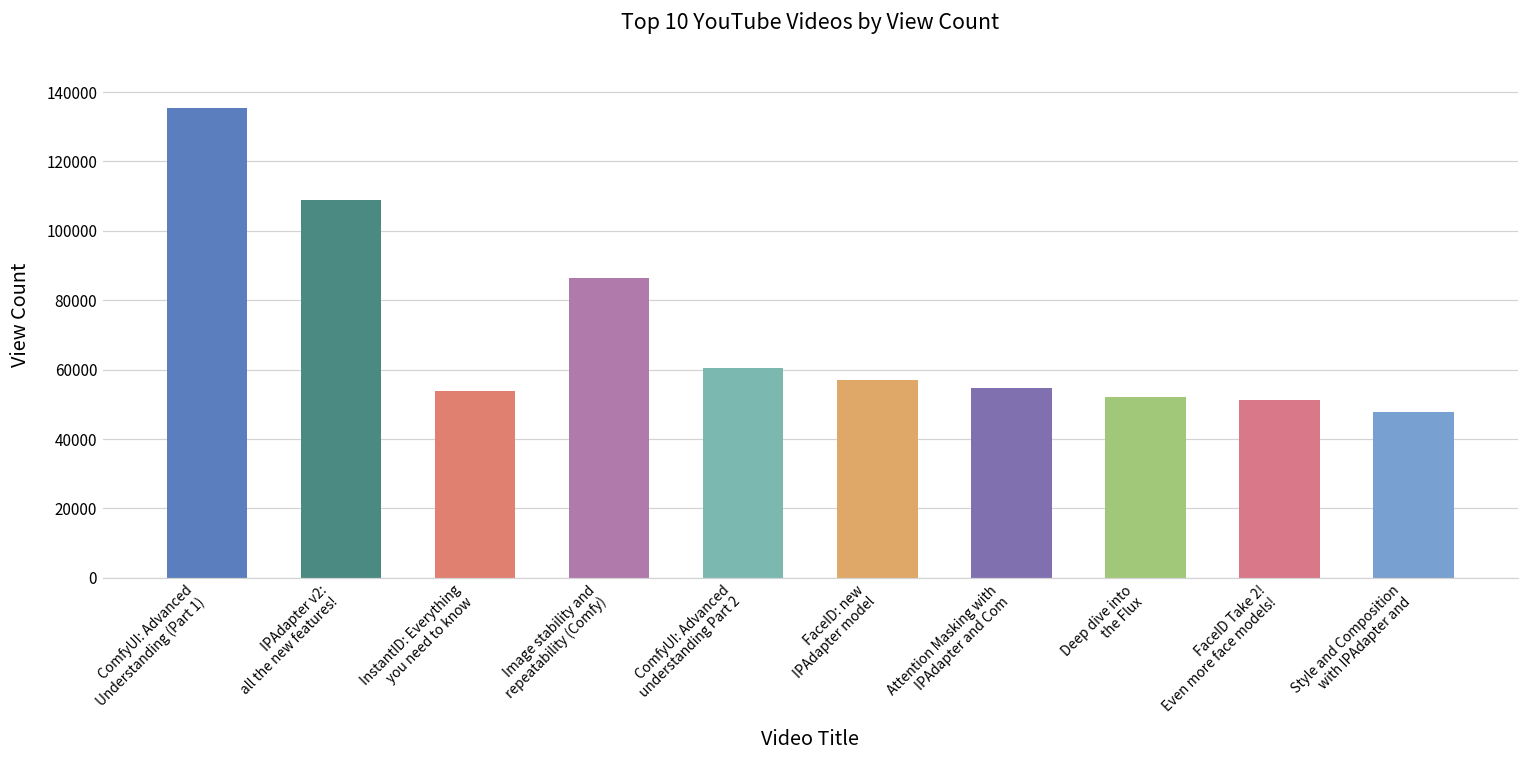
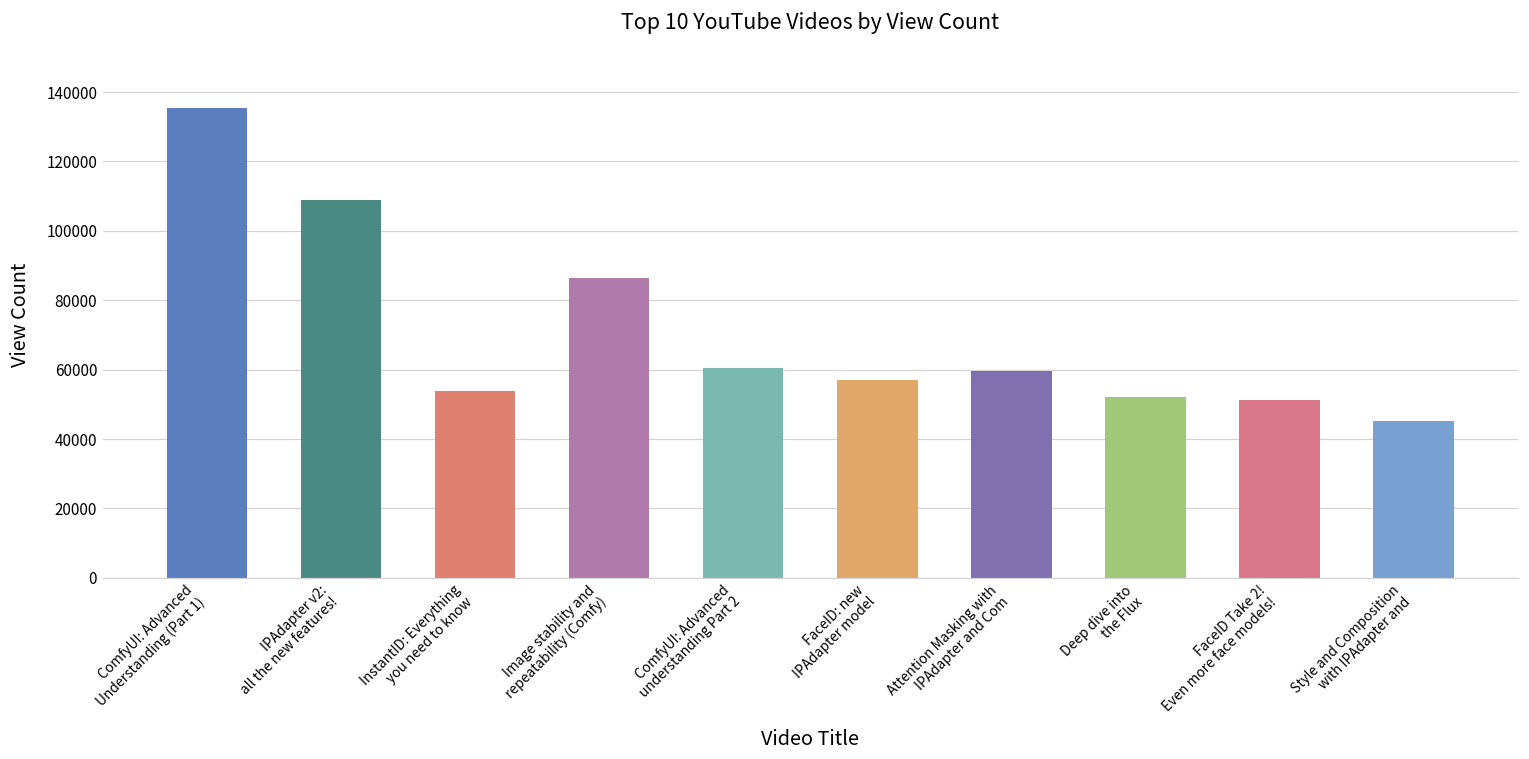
  {
    "ComfyUI: Advanced Understanding (Part 1)": 135000,
    "IPAdapter v2: all the new features!": 109000,
    "InstantID: Everything you need to know": 54000,
    "Image stability and repeatability (Comfy)": 86000,
    "ComfyUI: Advanced understanding Part 2": 60000,
    "FaceID: new IPAdapter model": 57000,
-   "Attention Masking with IPAdapter and Com": 55000,
+   "Attention Masking with IPAdapter and Com": 59000,
    "Deep dive into the Flux": 52000,
    "FaceID Take 2! Even more face models!": 51000,
-   "Style and Composition with IPAdapter and": 48000
+   "Style and Composition with IPAdapter and": 45000
  }
